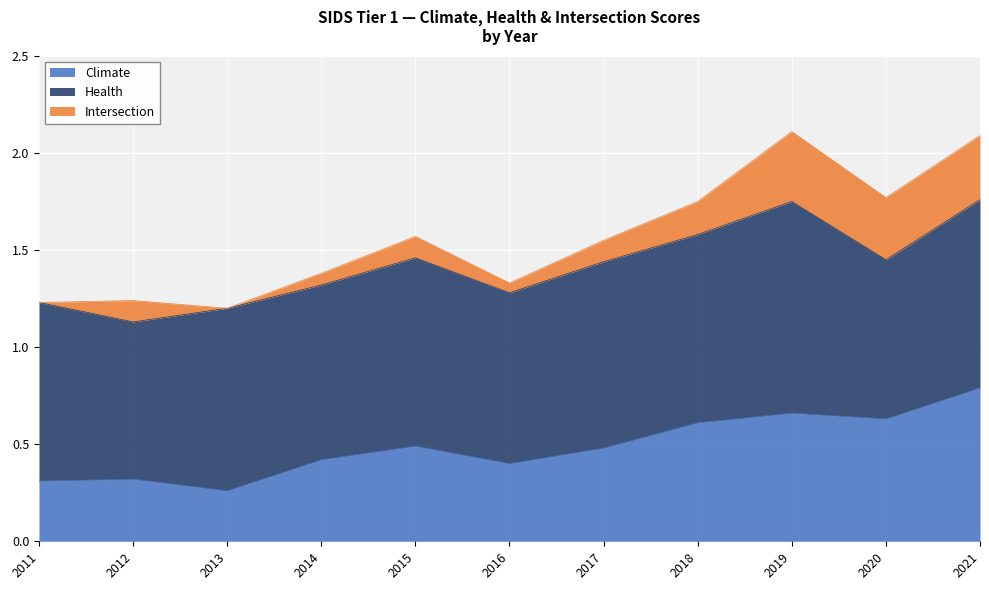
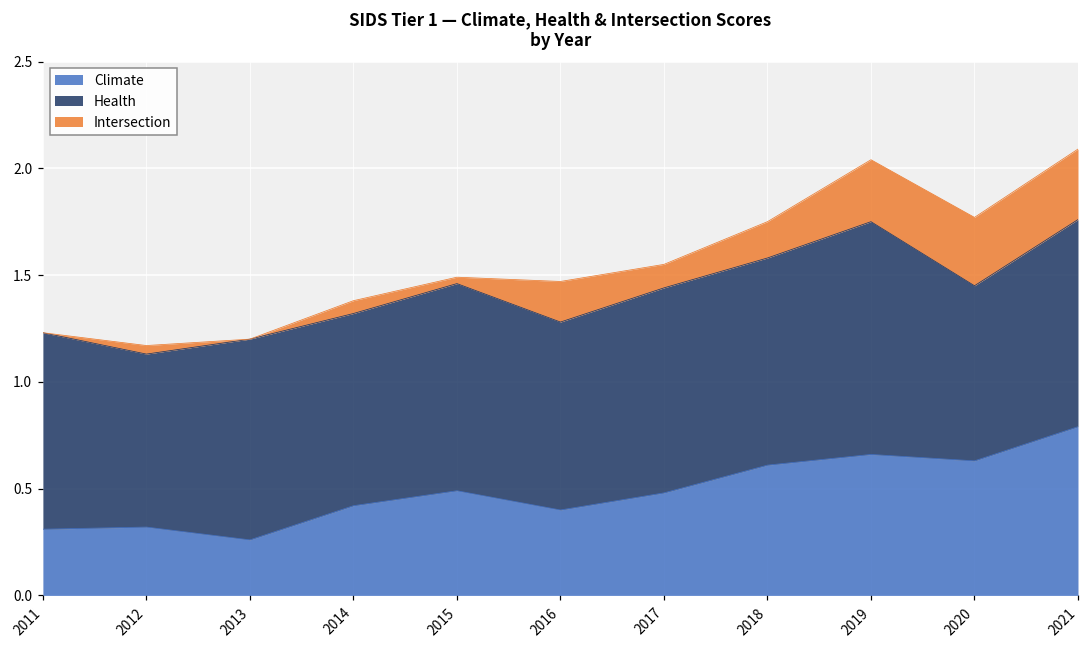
  {
    "Climate": {
      "2011": 0.31,
      "2012": 0.32,
      "2013": 0.26,
      "2014": 0.42,
      "2015": 0.49,
      "2016": 0.40,
      "2017": 0.48,
      "2018": 0.61,
      "2019": 0.66,
      "2020": 0.63,
      "2021": 0.79
    },
    "Health": {
      "2012": 0.81,
      "2014": 0.90,
      "2015": 0.97,
      "2016": 0.88,
      "2017": 0.96,
      "2018": 0.97,
      "2019": 1.09,
      "2020": 0.82,
      "2021": 0.97
    },
    "Intersection": {
-     "2012": 0.11,
+     "2012": 0.04,
      "2014": 0.06,
-     "2015": 0.11,
-     "2016": 0.05,
+     "2015": 0.03,
+     "2016": 0.19,
      "2017": 0.11,
      "2018": 0.17,
-     "2019": 0.36,
+     "2019": 0.29,
      "2020": 0.32,
      "2021": 0.33
    }
  }
